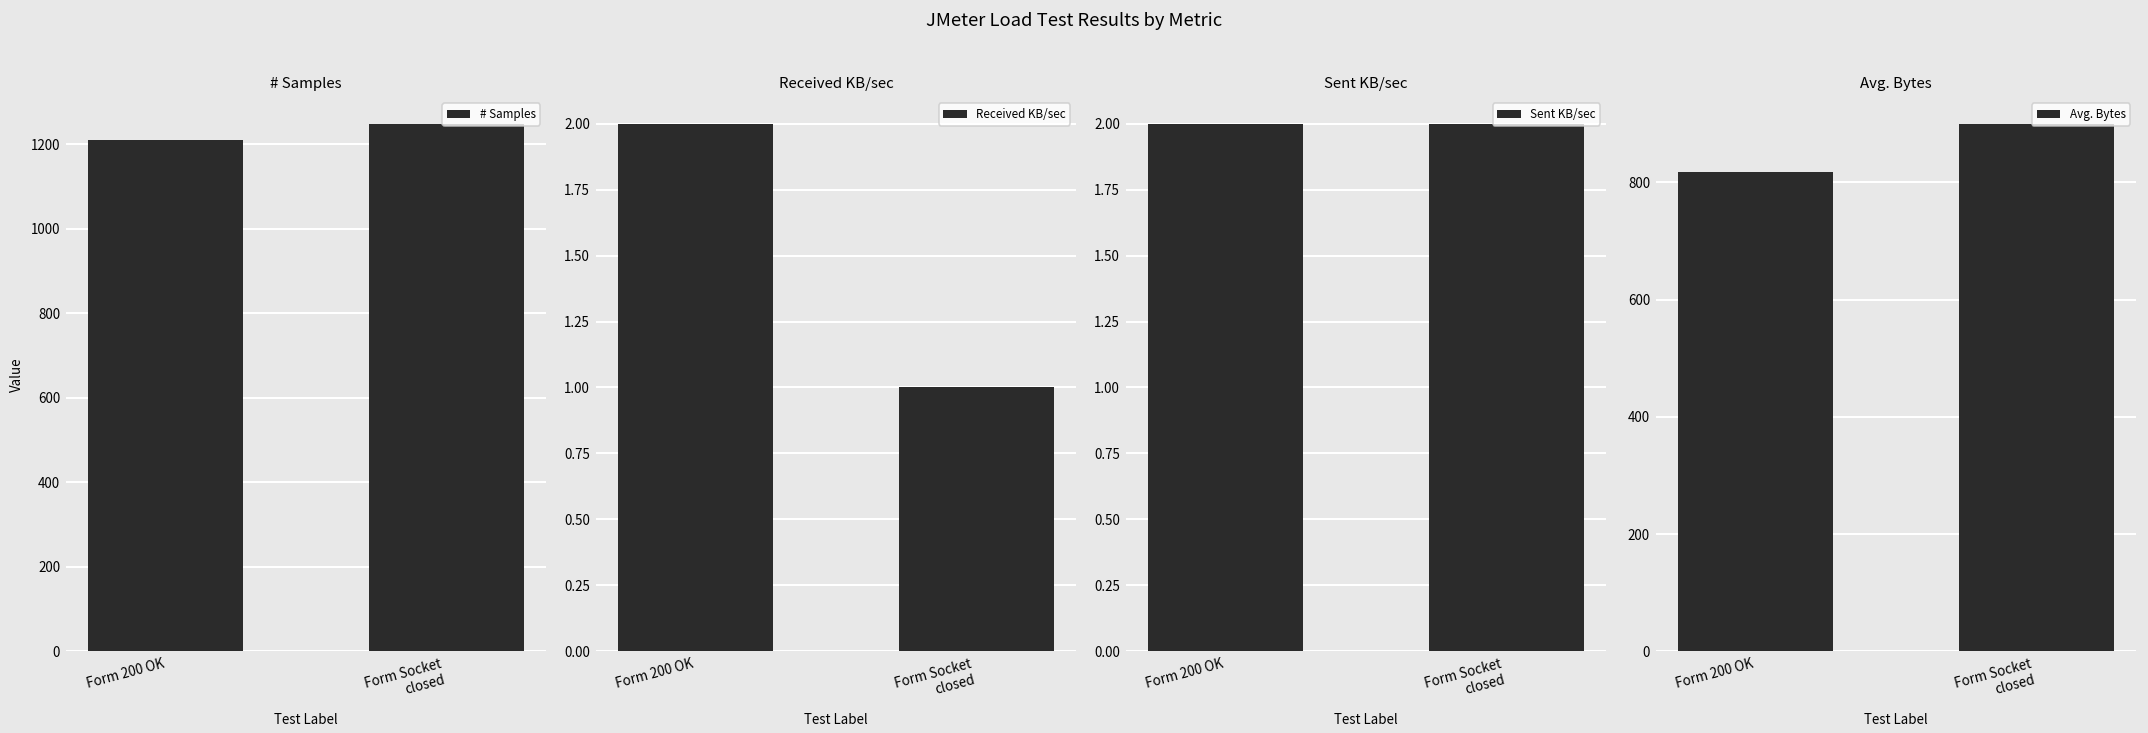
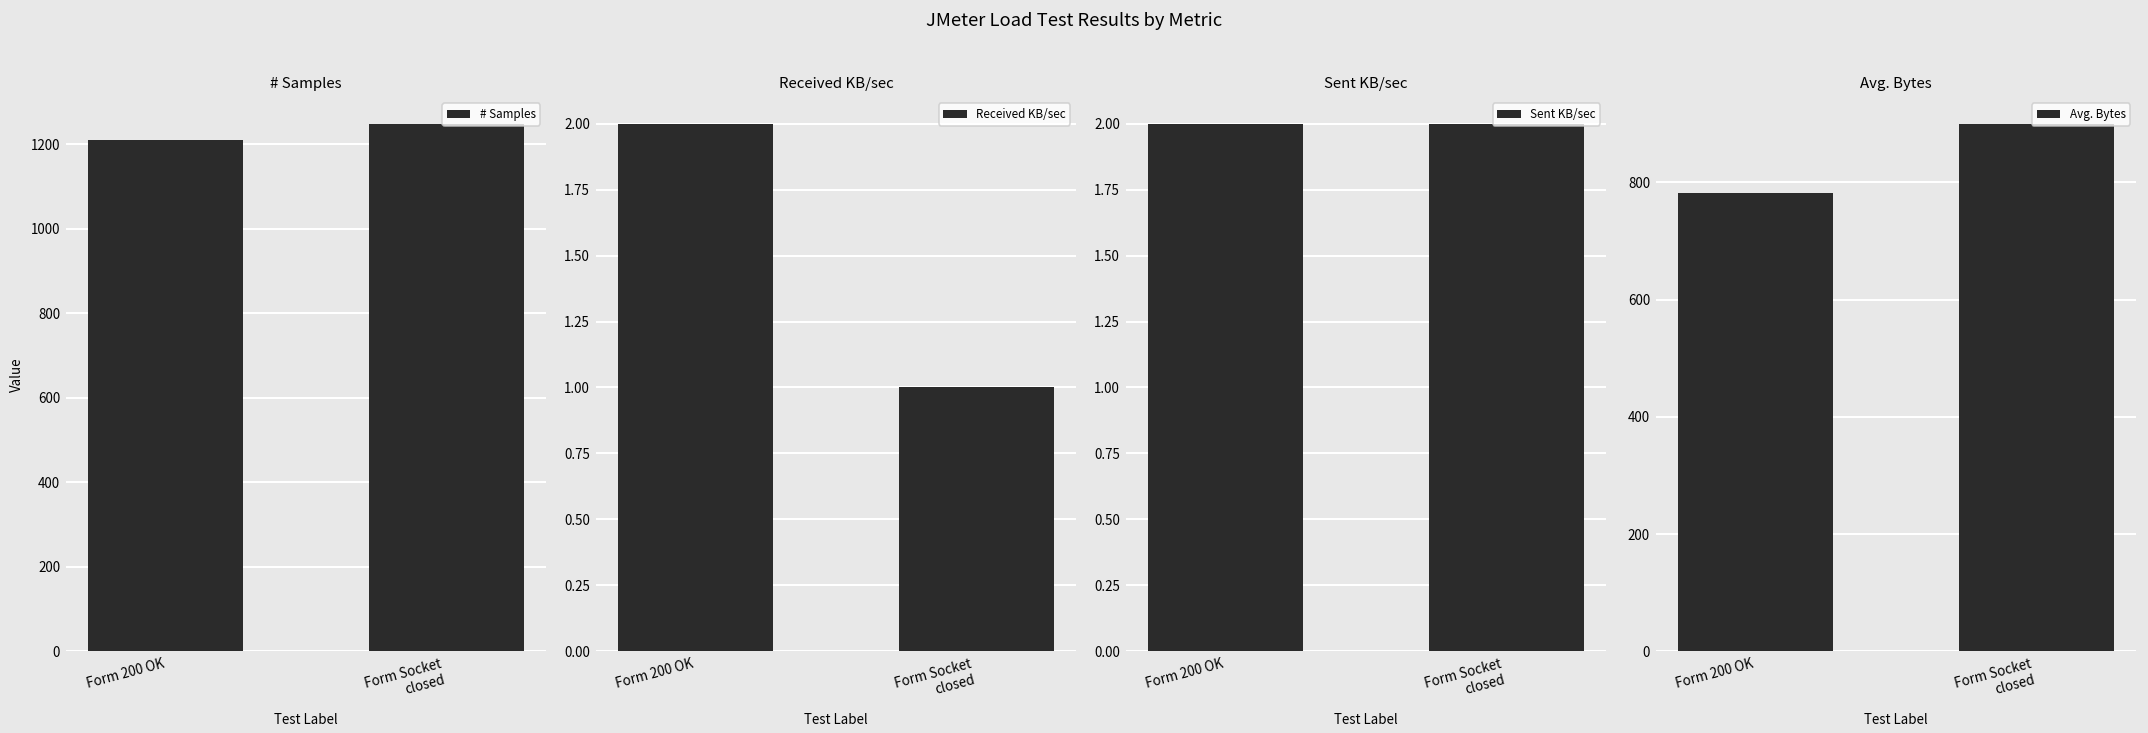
  {
    "# Samples": {
      "Form 200 OK": 1210
    },
    "Received KB/sec": {
      "Form 200 OK": 2.00,
      "Form Socket closed": 1.00
    },
    "Sent KB/sec": {
      "Form 200 OK": 2.00
    },
    "Avg. Bytes": {
-     "Form 200 OK": 820
+     "Form 200 OK": 780
    }
  }
